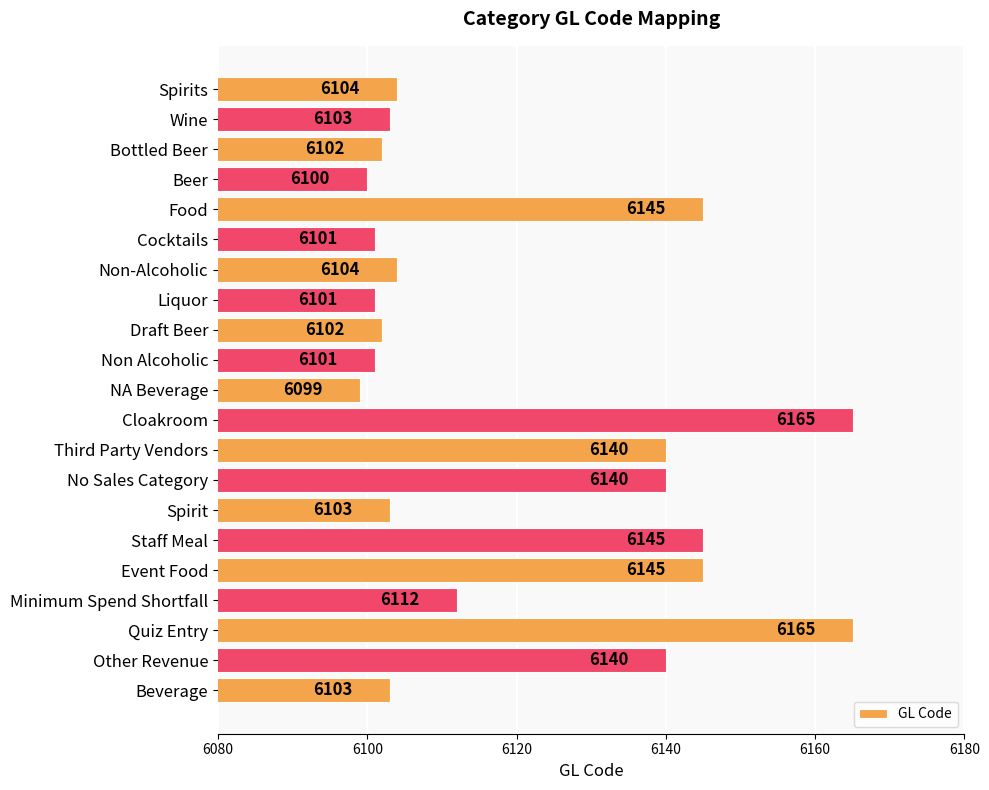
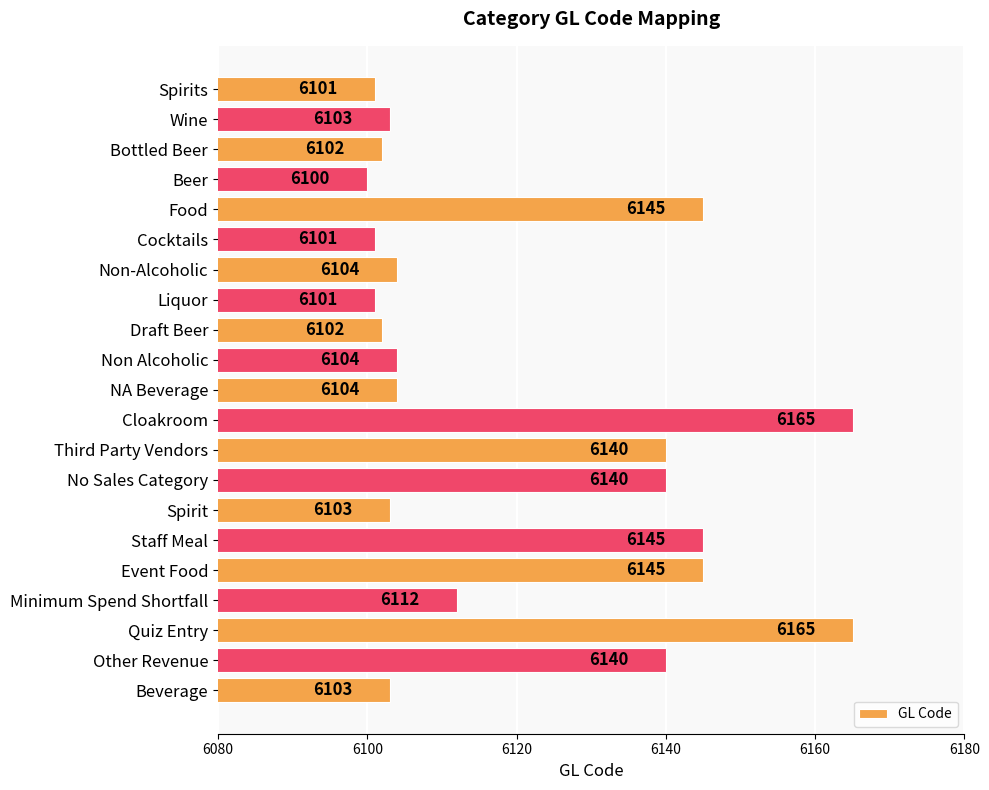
  {
-   "Spirits": 6104,
+   "Spirits": 6101,
    "Wine": 6103,
    "Bottled Beer": 6102,
    "Beer": 6100,
    "Food": 6145,
    "Cocktails": 6101,
    "Non-Alcoholic": 6104,
    "Liquor": 6101,
    "Draft Beer": 6102,
-   "Non Alcoholic": 6101,
-   "NA Beverage": 6099,
+   "Non Alcoholic": 6104,
+   "NA Beverage": 6104,
    "Cloakroom": 6165,
    "Third Party Vendors": 6140,
    "No Sales Category": 6140,
    "Spirit": 6103,
    "Staff Meal": 6145,
    "Event Food": 6145,
    "Minimum Spend Shortfall": 6112,
    "Quiz Entry": 6165,
    "Other Revenue": 6140,
    "Beverage": 6103
  }
